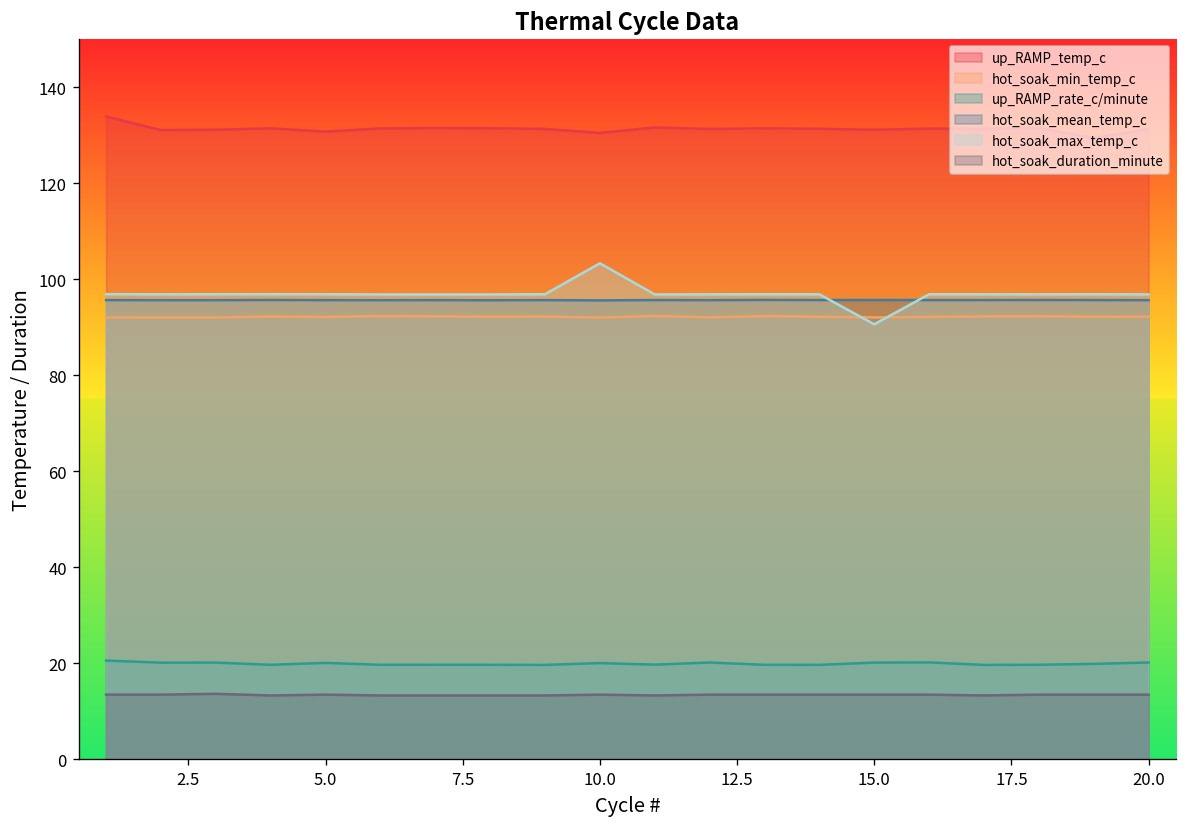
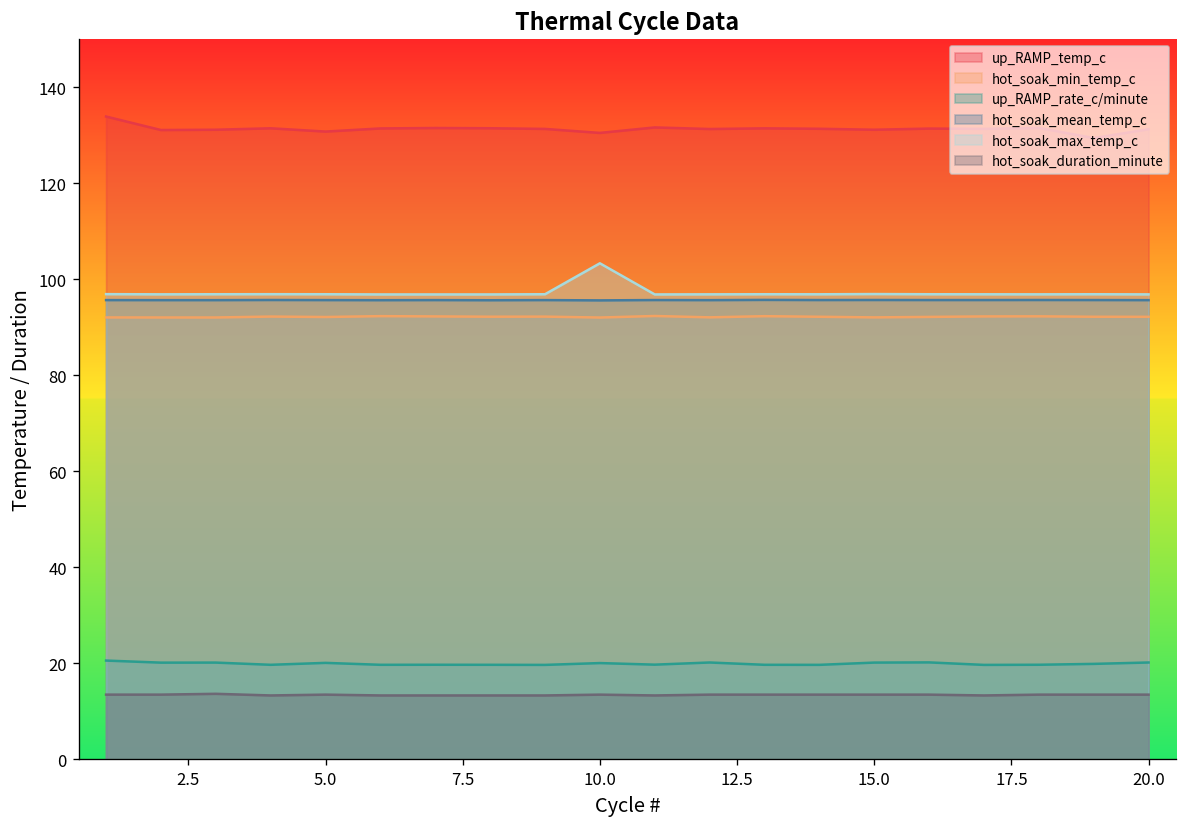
  {
    "hot_soak_max_temp_c": {
      "5.0": 97,
      "10.0": 103,
-     "15.0": 91,
+     "15.0": 97,
      "20.0": 97
    }
  }
